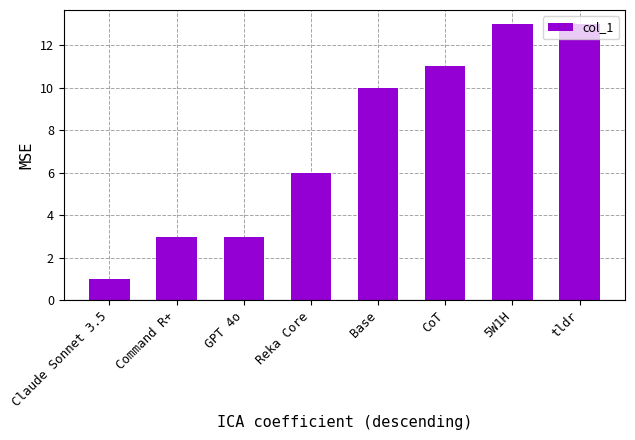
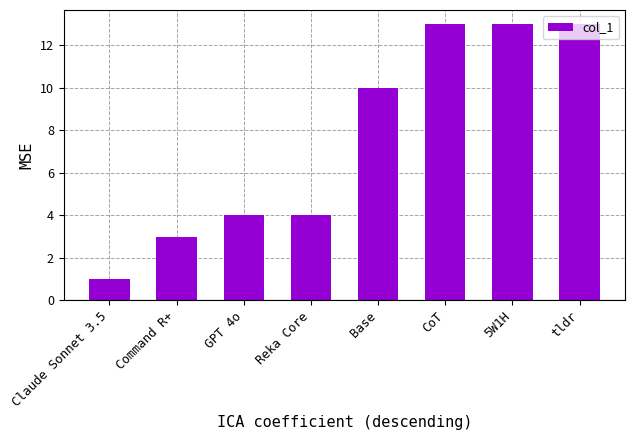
  {
    "Claude Sonnet 3.5": 1,
    "Command R+": 3,
-   "GPT 4o": 3,
-   "Reka Core": 6,
+   "GPT 4o": 4,
+   "Reka Core": 4,
    "Base": 10,
-   "CoT": 11,
+   "CoT": 13,
    "5W1H": 13
  }
